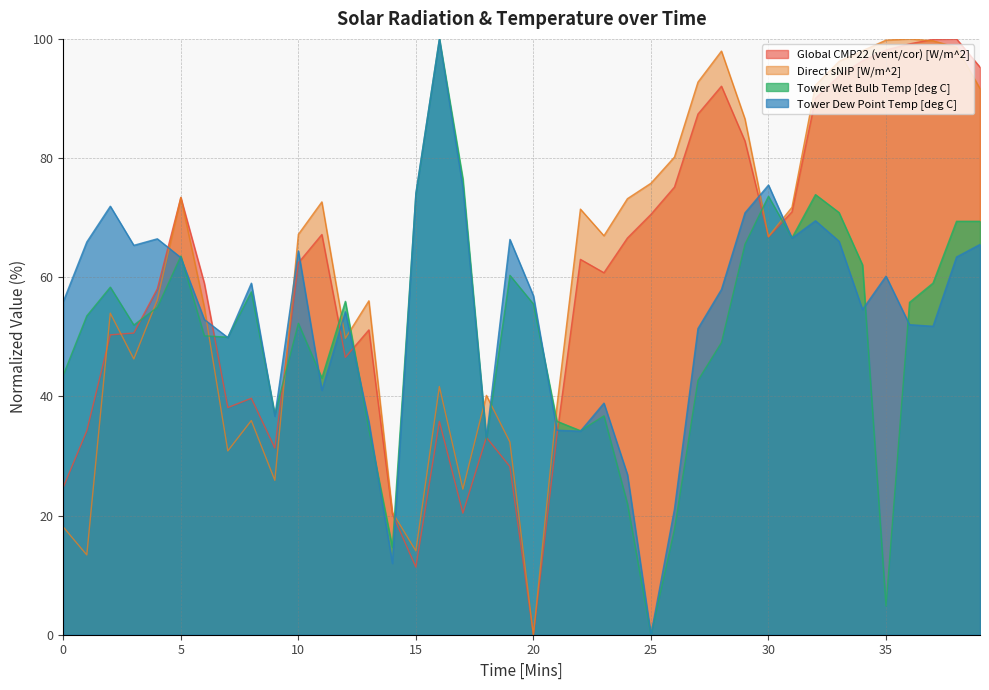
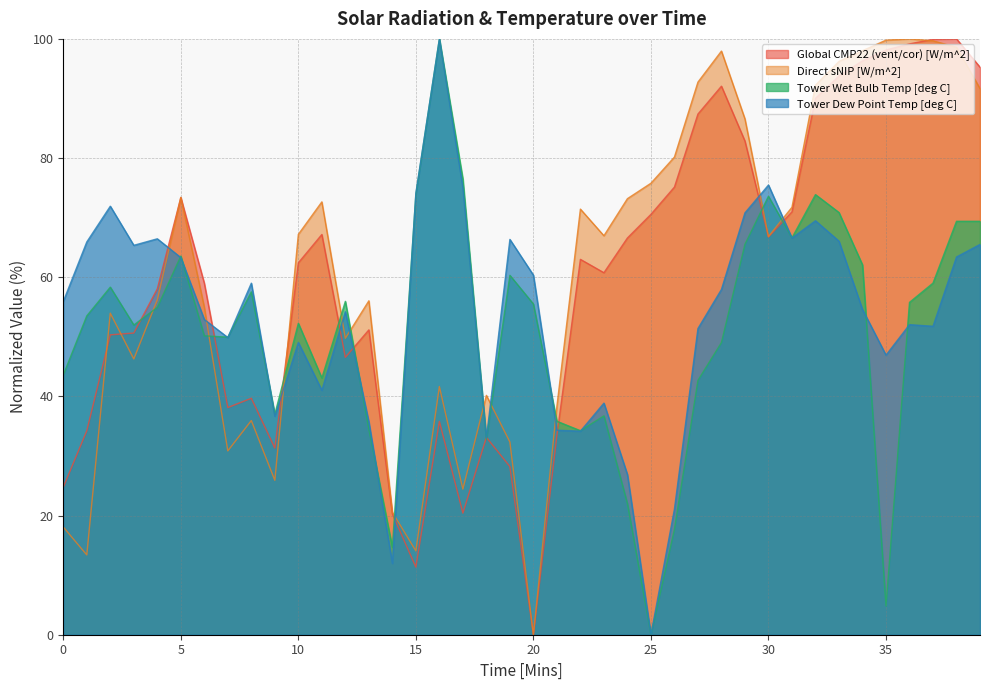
  {
    "Tower Wet Bulb Temp [deg C]": {
      "0": 44,
      "10": 52,
      "20": 55,
      "30": 74,
      "35": 5
    },
    "Tower Dew Point Temp [deg C]": {
      "0": 56,
-     "10": 64,
-     "20": 57,
+     "10": 49,
+     "20": 60,
      "30": 75,
-     "35": 60
+     "35": 47
    }
  }
